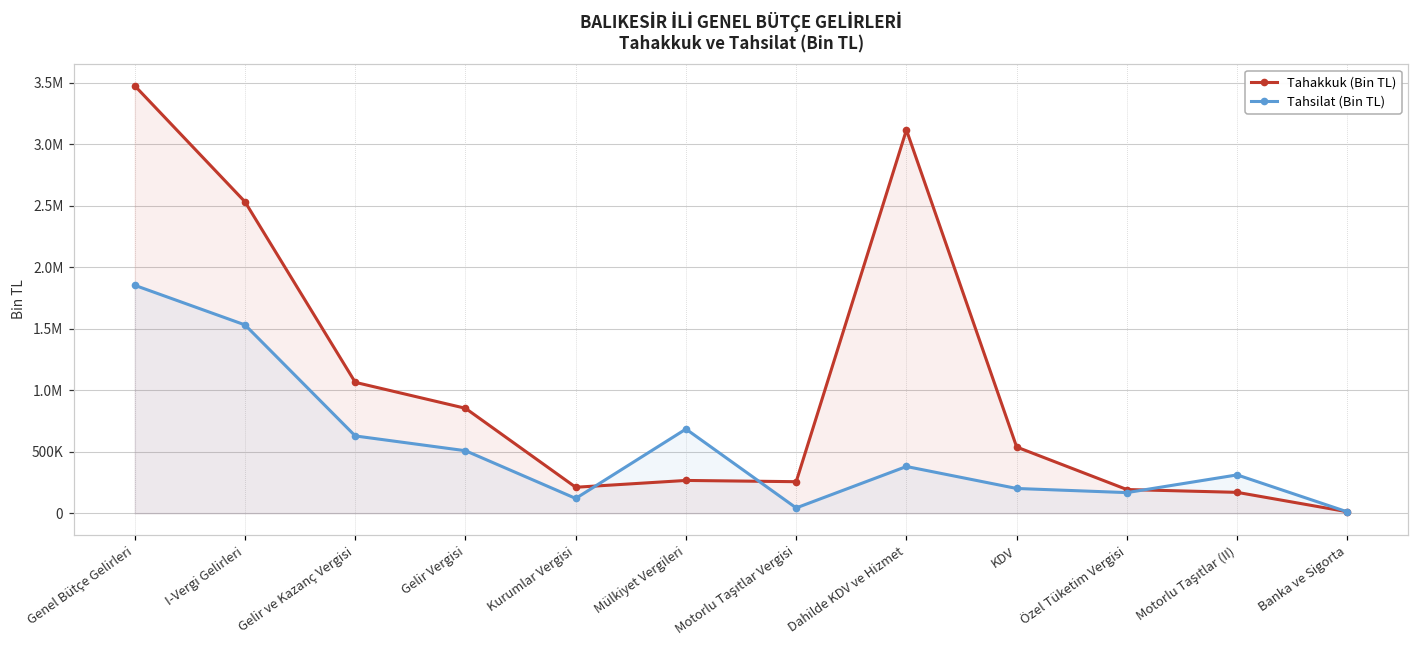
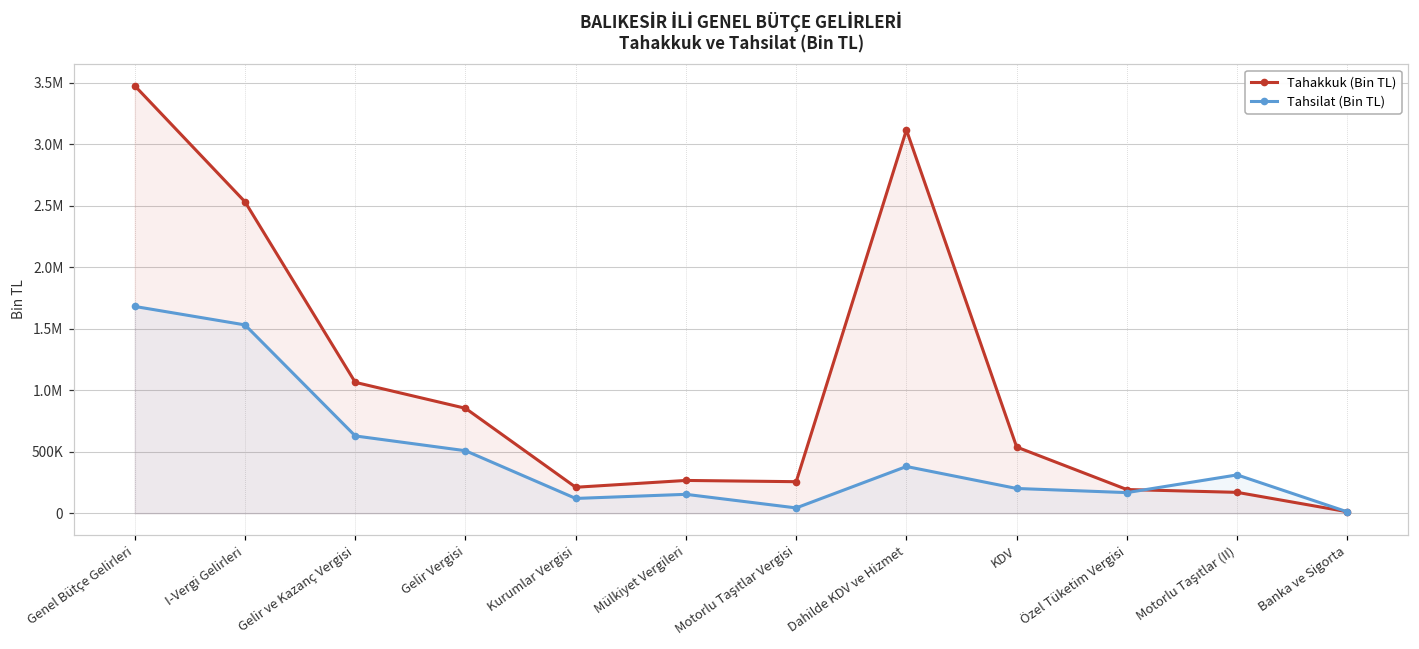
  {
    "Tahakkuk (Bin TL)": {
      "Genel Bütçe Gelirleri": 3480000,
      "I-Vergi Gelirleri": 2530000,
      "Gelir ve Kazanç Vergisi": 1060000,
      "Gelir Vergisi": 850000,
      "Kurumlar Vergisi": 210000,
      "Mülkiyet Vergileri": 270000,
      "Motorlu Taşıtlar Vergisi": 260000,
      "Dahilde KDV ve Hizmet": 3120000,
      "KDV": 540000,
      "Özel Tüketim Vergisi": 190000,
      "Motorlu Taşıtlar (II)": 170000
    },
    "Tahsilat (Bin TL)": {
-     "Genel Bütçe Gelirleri": 1850000,
+     "Genel Bütçe Gelirleri": 1680000,
      "I-Vergi Gelirleri": 1530000,
      "Gelir ve Kazanç Vergisi": 630000,
      "Gelir Vergisi": 510000,
      "Kurumlar Vergisi": 120000,
-     "Mülkiyet Vergileri": 680000,
+     "Mülkiyet Vergileri": 150000,
      "Motorlu Taşıtlar Vergisi": 40000,
      "Dahilde KDV ve Hizmet": 380000,
      "KDV": 200000,
      "Özel Tüketim Vergisi": 170000,
      "Motorlu Taşıtlar (II)": 310000
    }
  }
